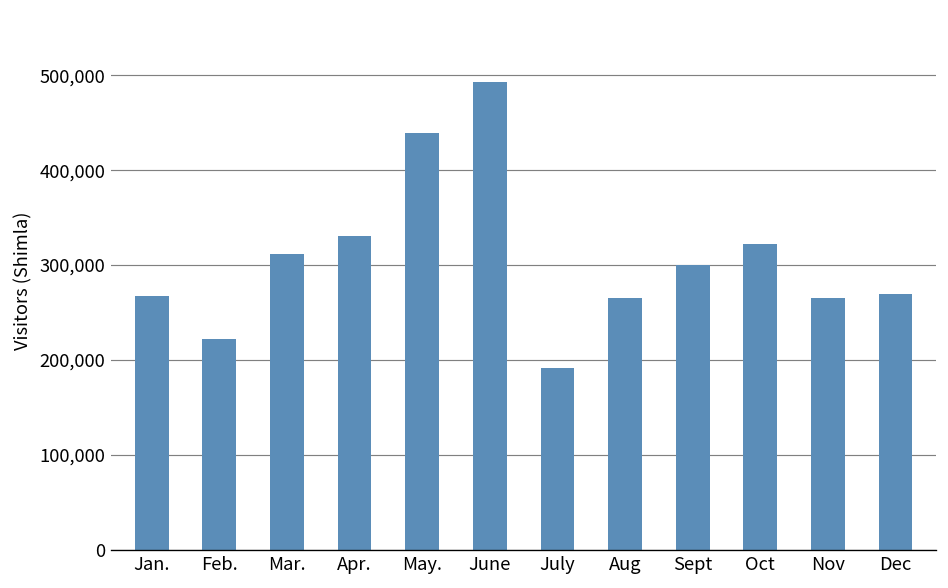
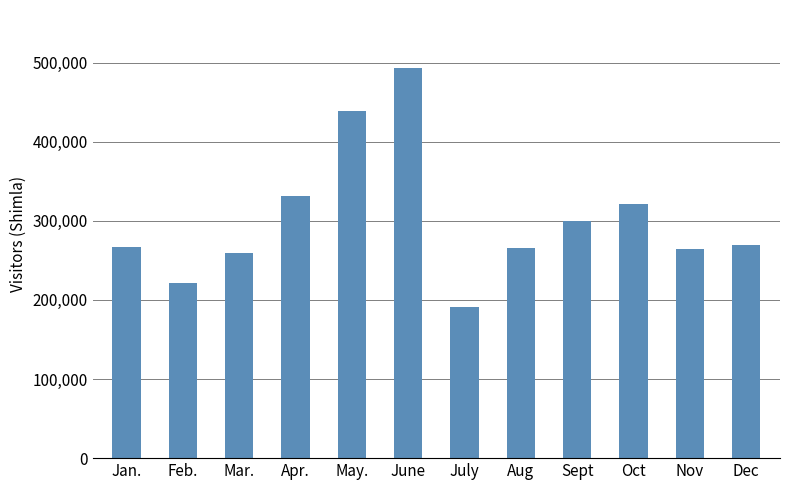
  {
    "Jan.": "270,000",
    "Feb.": "220,000",
-   "Mar.": "310,000",
+   "Mar.": "260,000",
    "Apr.": "330,000",
    "May.": "440,000",
    "June": "490,000",
    "July": "190,000",
    "Aug": "270,000",
    "Sept": "300,000",
    "Oct": "320,000",
    "Nov": "260,000",
    "Dec": "270,000"
  }
